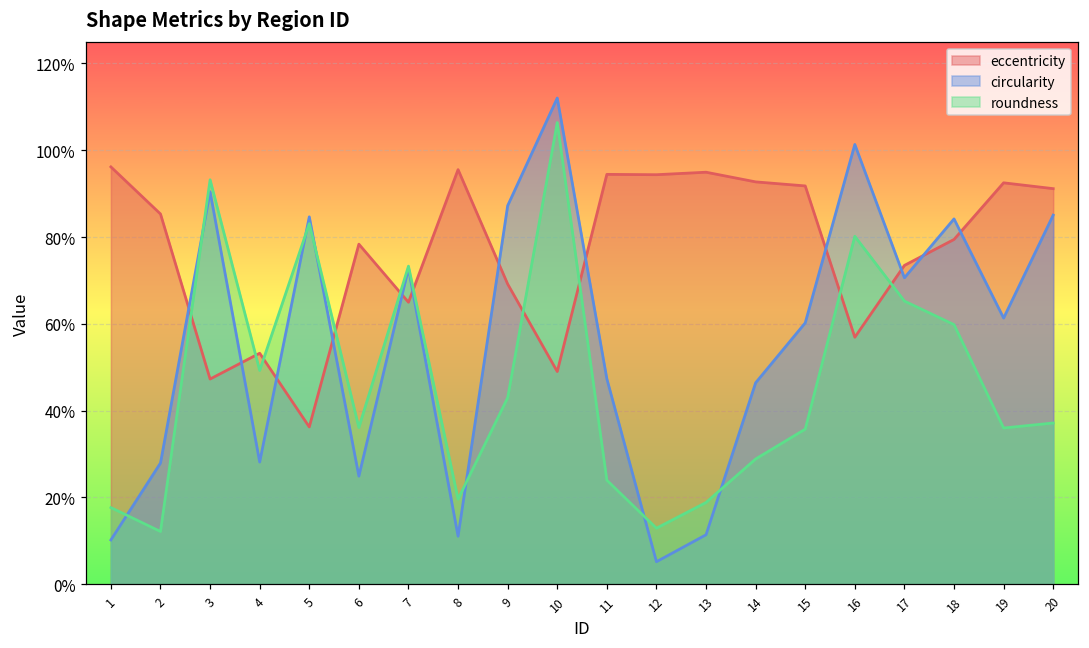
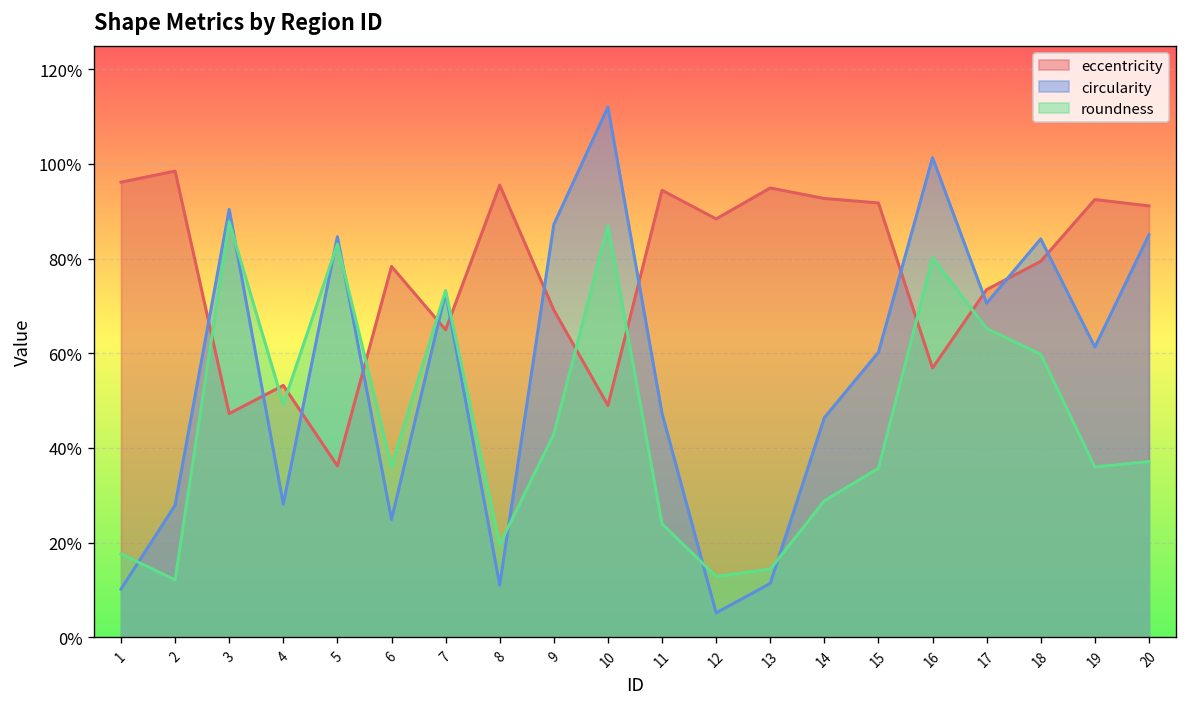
  {
    "eccentricity": {
      "1": "96%",
-     "2": "85%",
+     "2": "99%",
      "3": "47%",
      "4": "53%",
      "5": "36%",
      "6": "78%",
      "7": "65%",
      "8": "96%",
      "9": "69%",
      "10": "49%",
      "11": "94%",
-     "12": "94%",
+     "12": "88%",
      "13": "95%",
      "14": "93%",
      "15": "92%",
      "16": "57%",
      "17": "73%",
      "18": "79%",
      "19": "92%",
      "20": "91%"
    },
    "circularity": {
      "1": "10%",
      "2": "28%",
      "3": "90%",
      "4": "28%",
      "5": "85%",
      "6": "25%",
      "8": "11%",
      "9": "87%",
      "10": "112%",
      "11": "47%",
      "12": "5%",
      "13": "11%",
      "14": "46%",
      "15": "60%",
      "16": "101%",
      "17": "71%",
      "18": "84%",
      "19": "61%",
      "20": "85%"
    },
    "roundness": {
      "1": "18%",
      "2": "12%",
-     "3": "93%",
+     "3": "88%",
      "4": "49%",
      "5": "83%",
      "6": "36%",
      "8": "20%",
      "9": "43%",
-     "10": "106%",
+     "10": "87%",
      "11": "24%",
      "12": "13%",
-     "13": "19%",
+     "13": "14%",
      "14": "29%",
      "15": "36%",
      "16": "80%",
      "17": "65%",
      "18": "60%",
      "19": "36%",
      "20": "37%"
    }
  }
